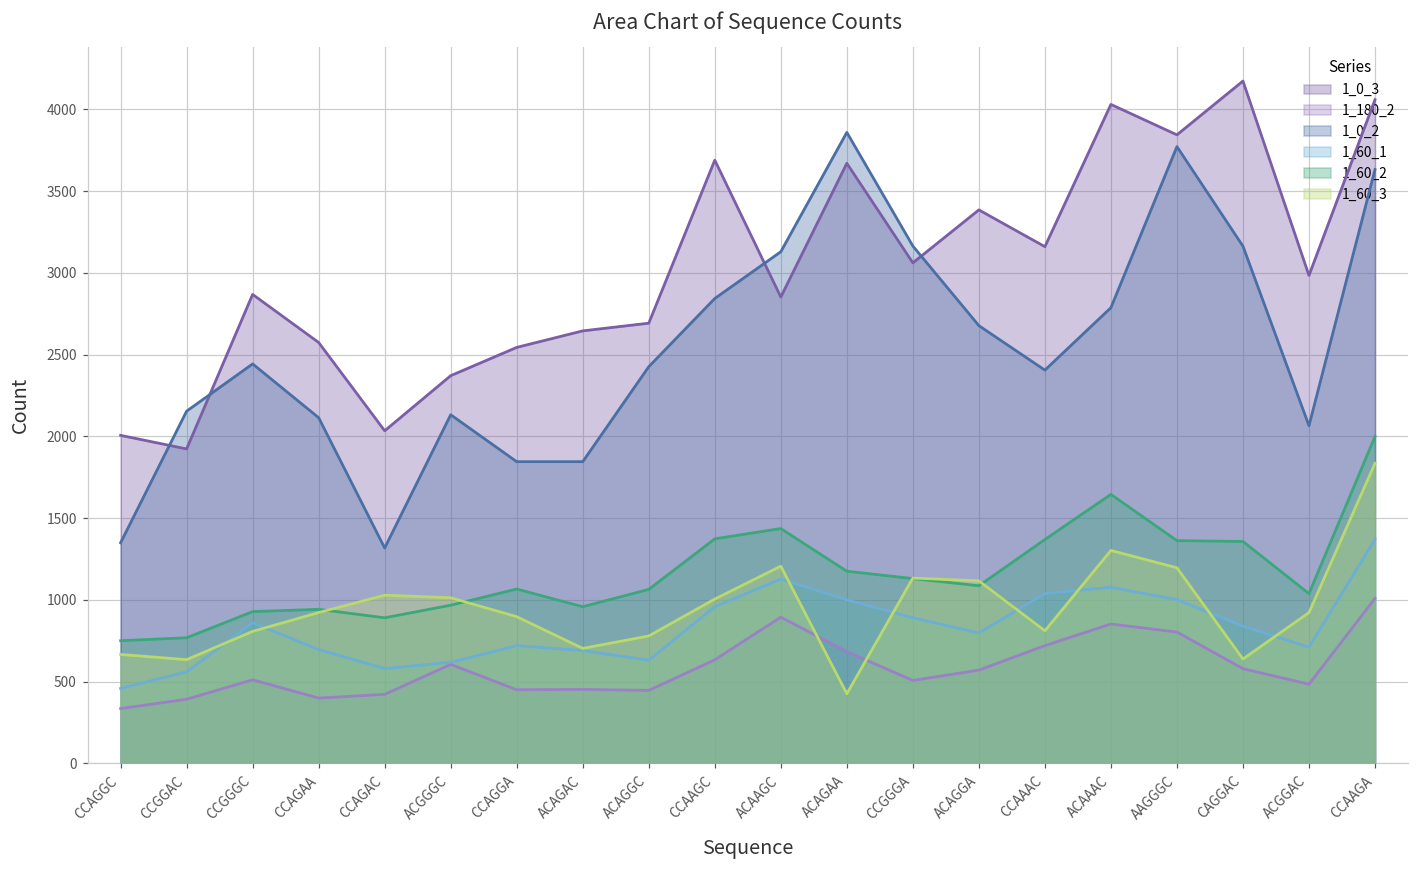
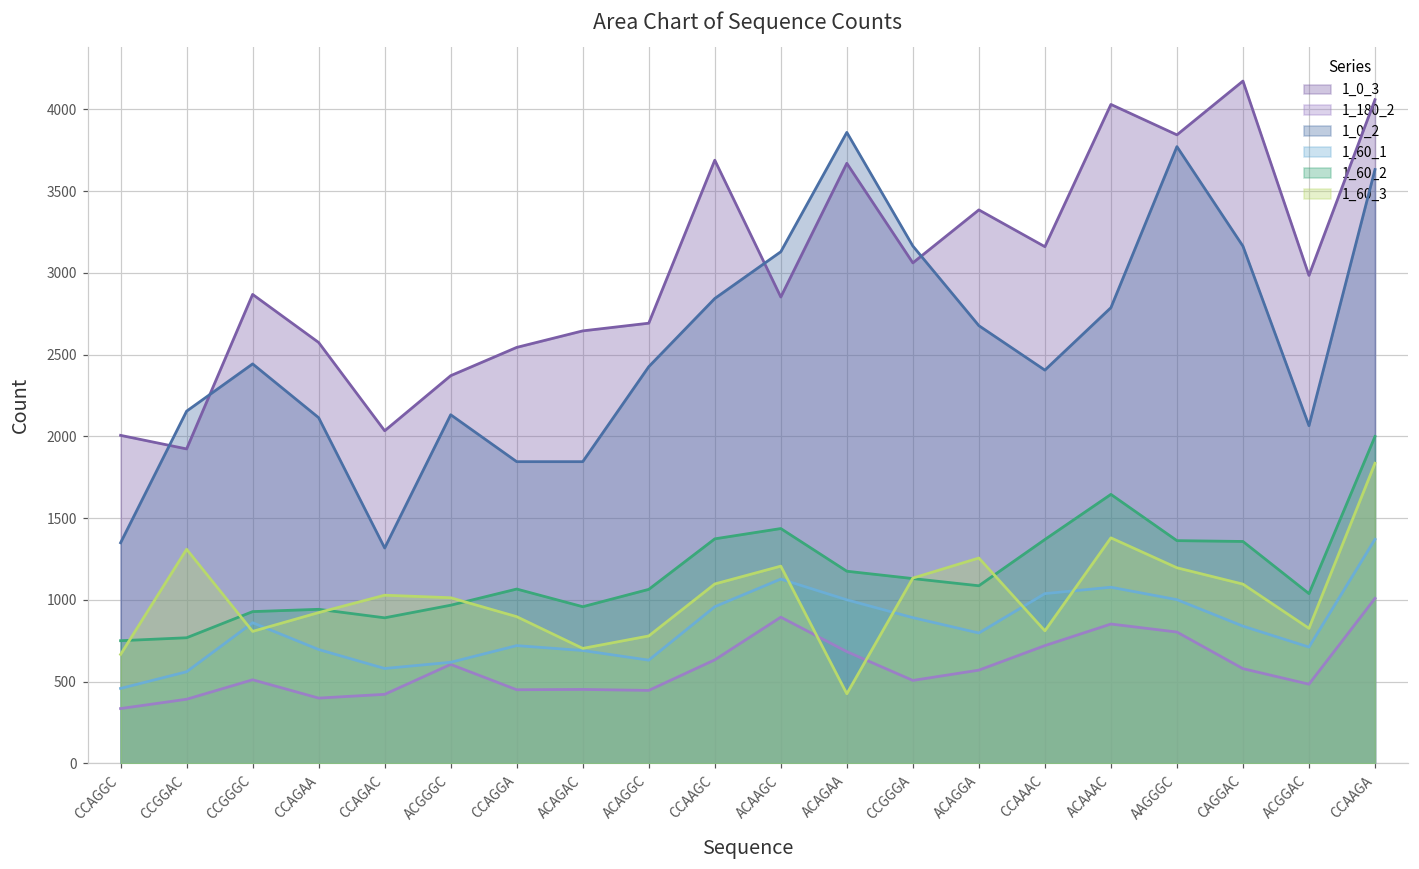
  {
    "1_60_3": {
      "CCAGGC": 670,
-     "CCGGAC": 630,
+     "CCGGAC": 1310,
      "CCGGGC": 810,
      "CCAGAA": 920,
      "CCAGAC": 1030,
      "ACGGGC": 1010,
      "CCAGGA": 900,
      "ACAGGC": 780,
-     "CCAAGC": 1000,
+     "CCAAGC": 1100,
      "ACAAGC": 1210,
      "ACAGAA": 430,
-     "ACAGGA": 1120,
+     "ACAGGA": 1260,
      "CCAAAC": 810,
-     "ACAAAC": 1300,
+     "ACAAAC": 1380,
      "AAGGGC": 1200,
-     "CAGGAC": 640,
-     "ACGGAC": 920,
+     "CAGGAC": 1100,
+     "ACGGAC": 830,
      "CCAAGA": 1840
    }
  }
